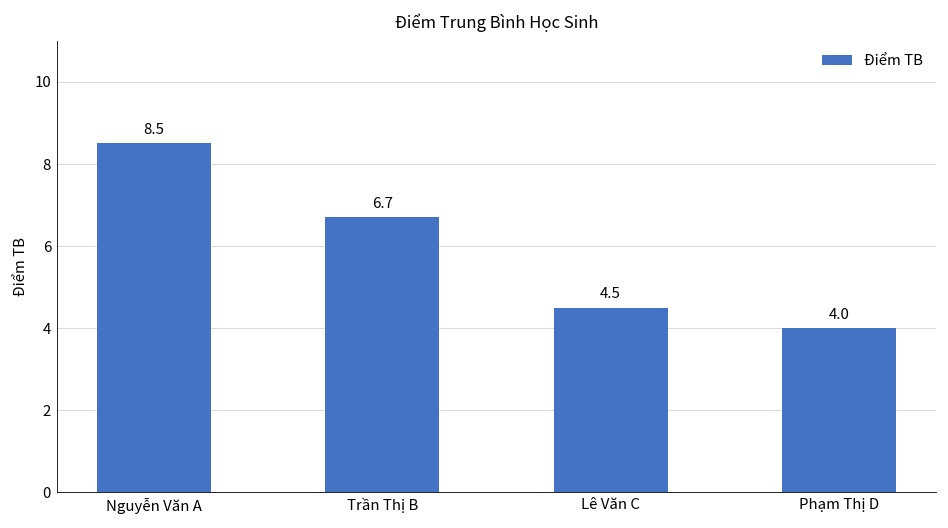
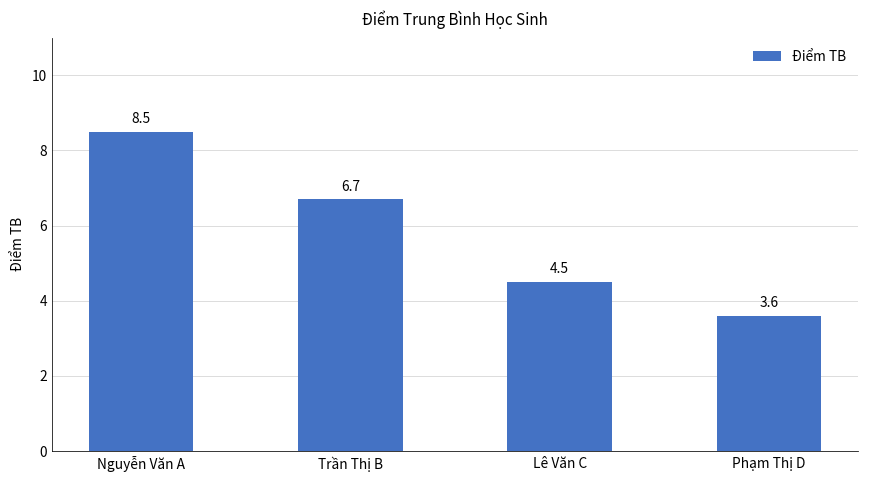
  {
    "Nguyễn Văn A": 8.5,
    "Trần Thị B": 6.7,
    "Lê Văn C": 4.5,
-   "Phạm Thị D": 4.0
+   "Phạm Thị D": 3.6
  }
